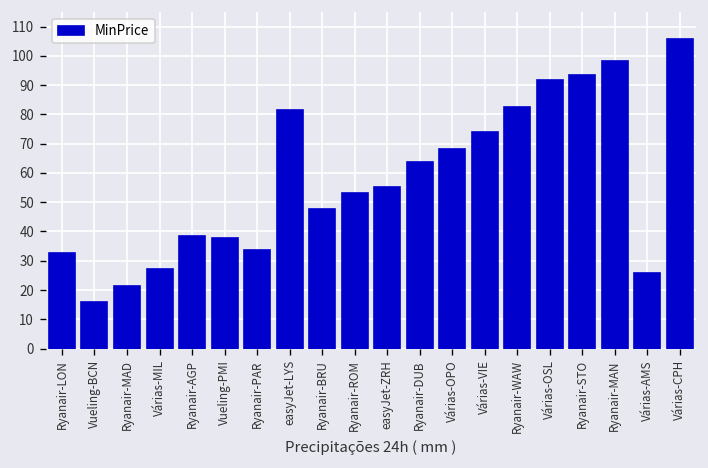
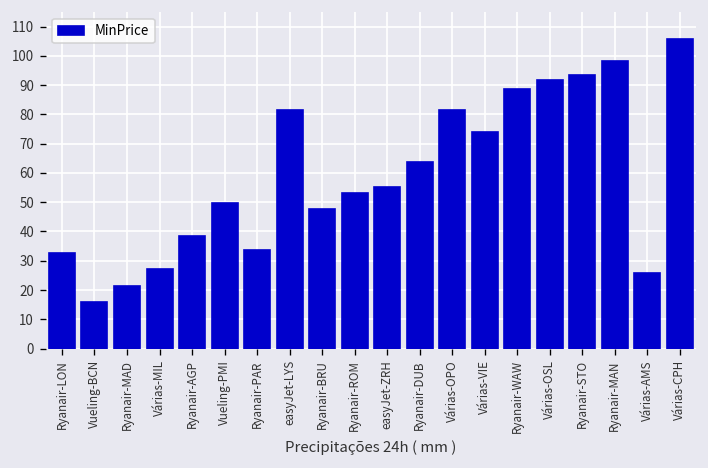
  {
    "Ryanair-LON": 33,
    "Vueling-BCN": 16,
    "Ryanair-MAD": 21,
    "Várias-MIL": 27,
    "Ryanair-AGP": 38,
-   "Vueling-PMI": 38,
+   "Vueling-PMI": 50,
    "Ryanair-PAR": 34,
    "easyJet-LYS": 81,
    "Ryanair-BRU": 48,
    "Ryanair-ROM": 53,
    "easyJet-ZRH": 55,
    "Ryanair-DUB": 64,
-   "Várias-OPO": 68,
+   "Várias-OPO": 82,
    "Várias-VIE": 74,
-   "Ryanair-WAW": 83,
+   "Ryanair-WAW": 89,
    "Várias-OSL": 92,
    "Ryanair-STO": 94,
    "Ryanair-MAN": 98,
    "Várias-AMS": 26,
    "Várias-CPH": 106
  }
